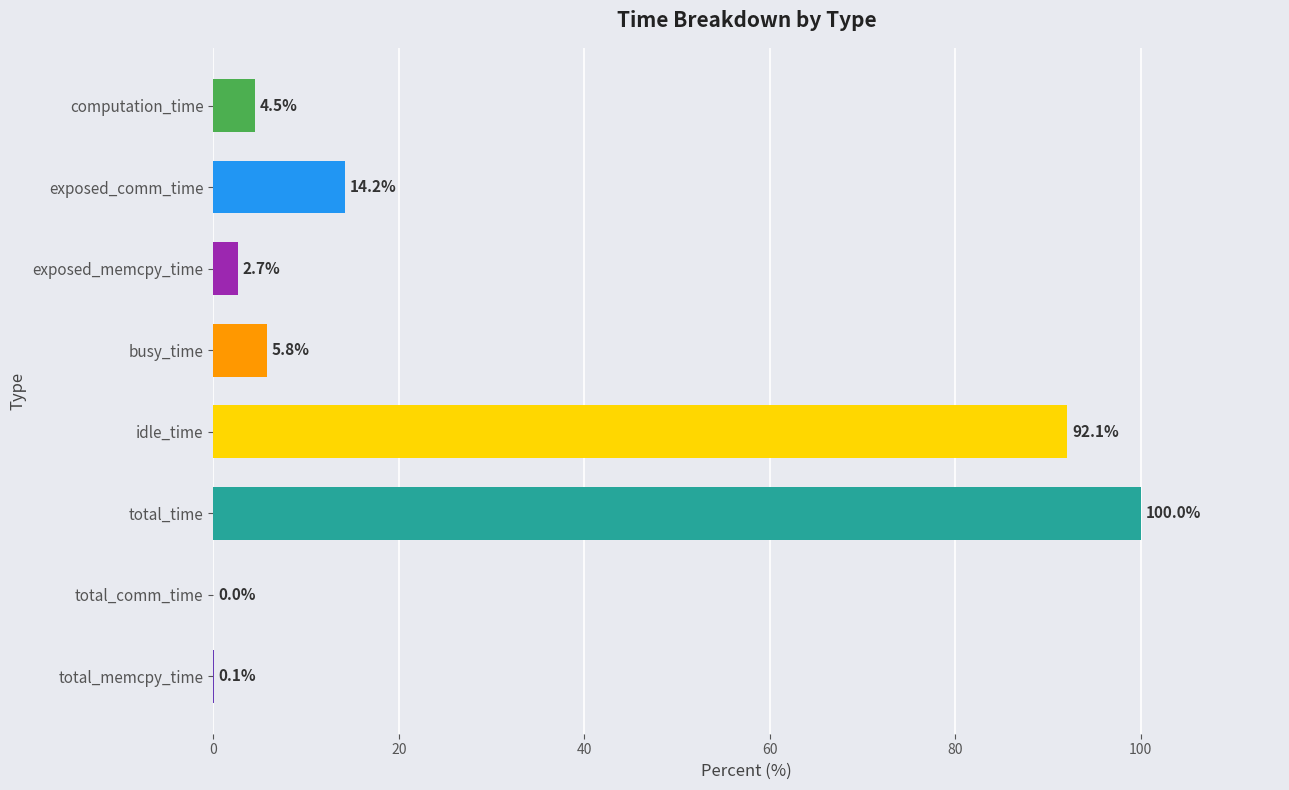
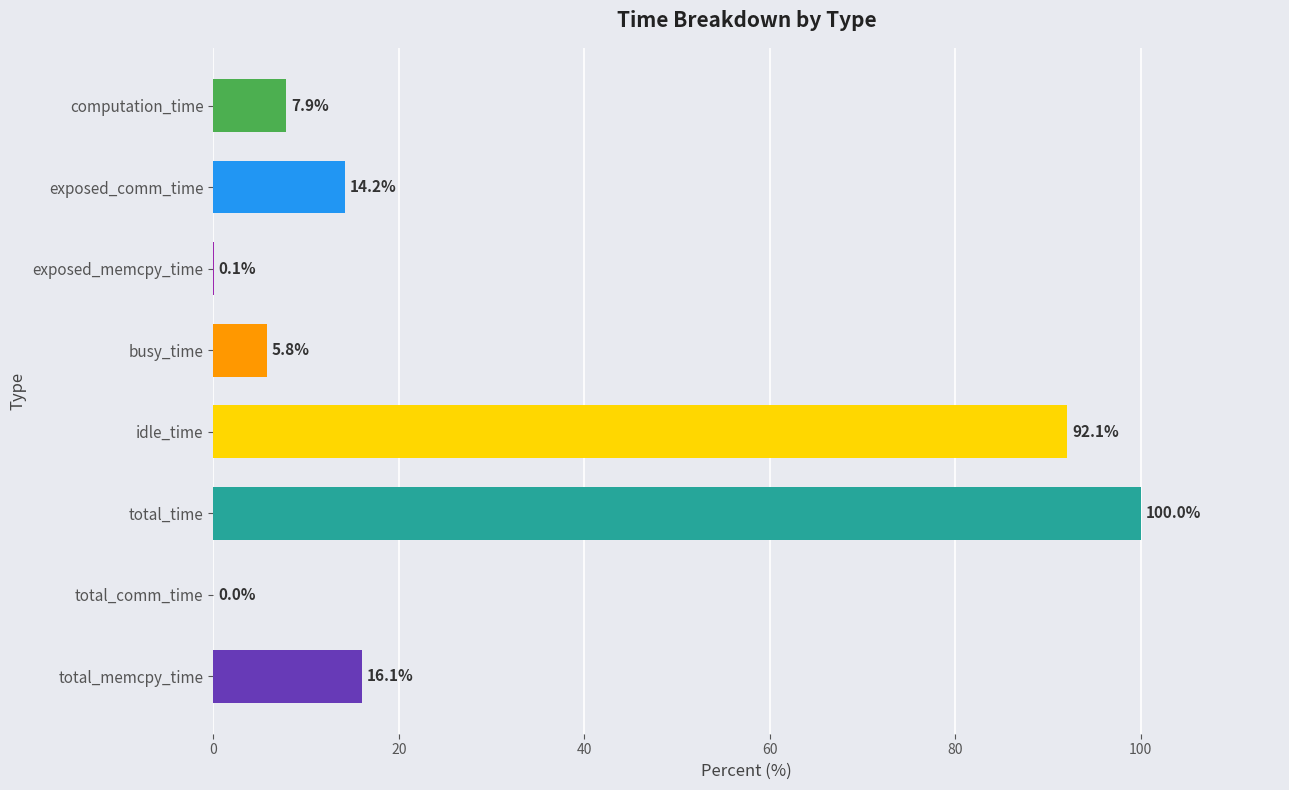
  {
-   "computation_time": "4.5%",
+   "computation_time": "7.9%",
    "exposed_comm_time": "14.2%",
-   "exposed_memcpy_time": "2.7%",
+   "exposed_memcpy_time": "0.1%",
    "busy_time": "5.8%",
    "idle_time": "92.1%",
    "total_time": "100.0%",
    "total_comm_time": "0.0%",
-   "total_memcpy_time": "0.1%"
+   "total_memcpy_time": "16.1%"
  }
